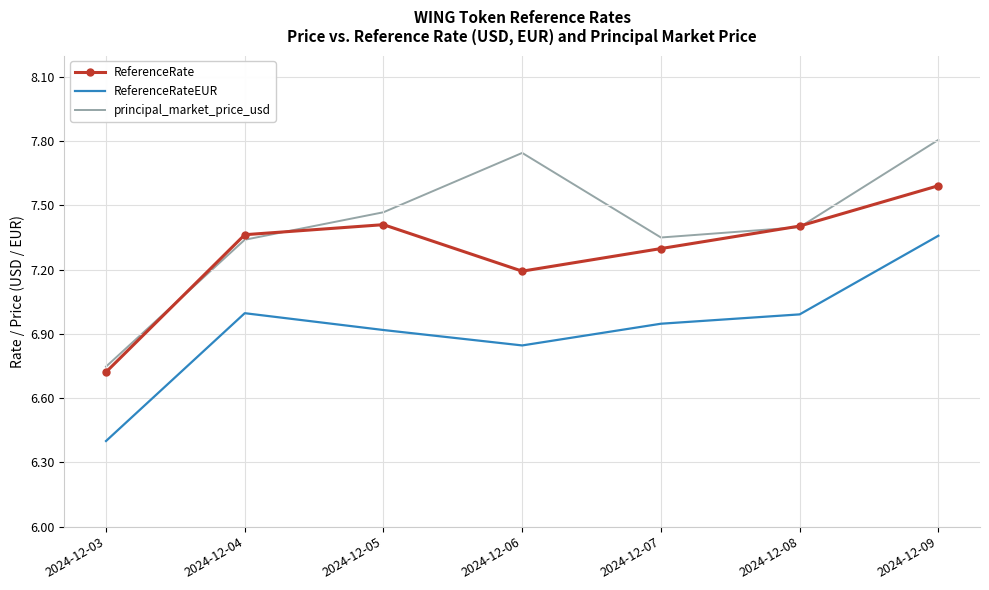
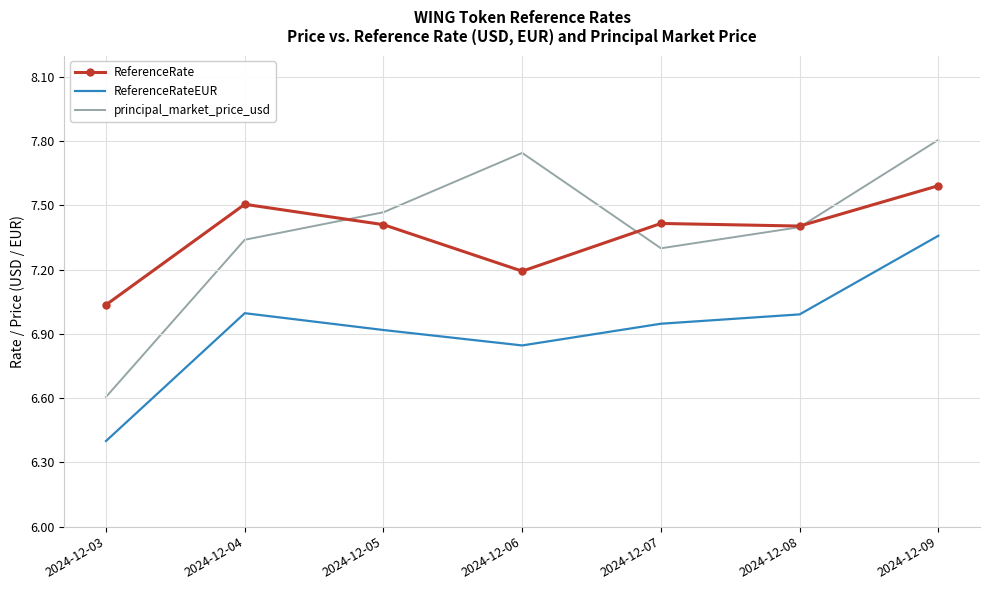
  {
    "ReferenceRate": {
-     "2024-12-03": 6.72,
-     "2024-12-04": 7.36,
+     "2024-12-03": 7.04,
+     "2024-12-04": 7.51,
      "2024-12-05": 7.41,
      "2024-12-06": 7.19,
-     "2024-12-07": 7.30,
+     "2024-12-07": 7.42,
      "2024-12-09": 7.59
    },
    "ReferenceRateEUR": {
      "2024-12-03": 6.40,
      "2024-12-04": 7.00,
      "2024-12-05": 6.92,
      "2024-12-06": 6.85,
      "2024-12-07": 6.95,
      "2024-12-08": 6.99,
      "2024-12-09": 7.36
    },
    "principal_market_price_usd": {
-     "2024-12-03": 6.75,
+     "2024-12-03": 6.61,
      "2024-12-04": 7.34,
      "2024-12-05": 7.47,
      "2024-12-06": 7.75,
-     "2024-12-07": 7.35,
+     "2024-12-07": 7.30,
      "2024-12-09": 7.81
    }
  }
